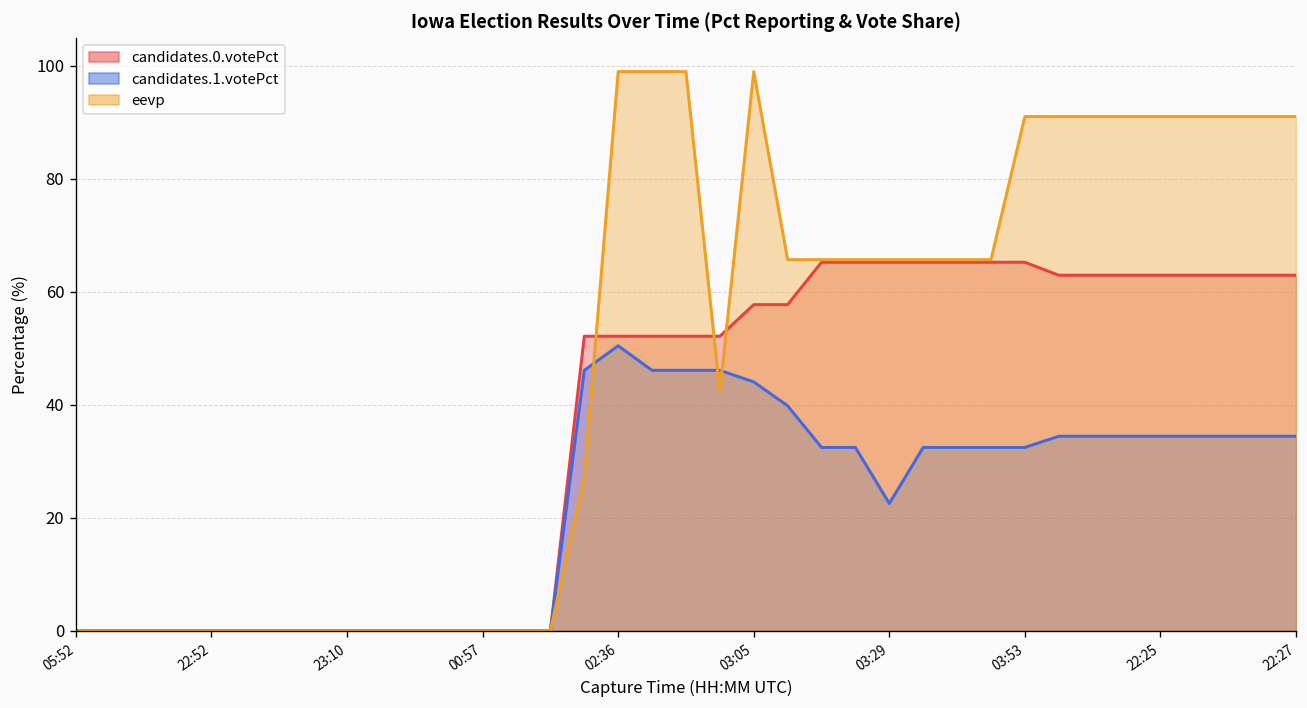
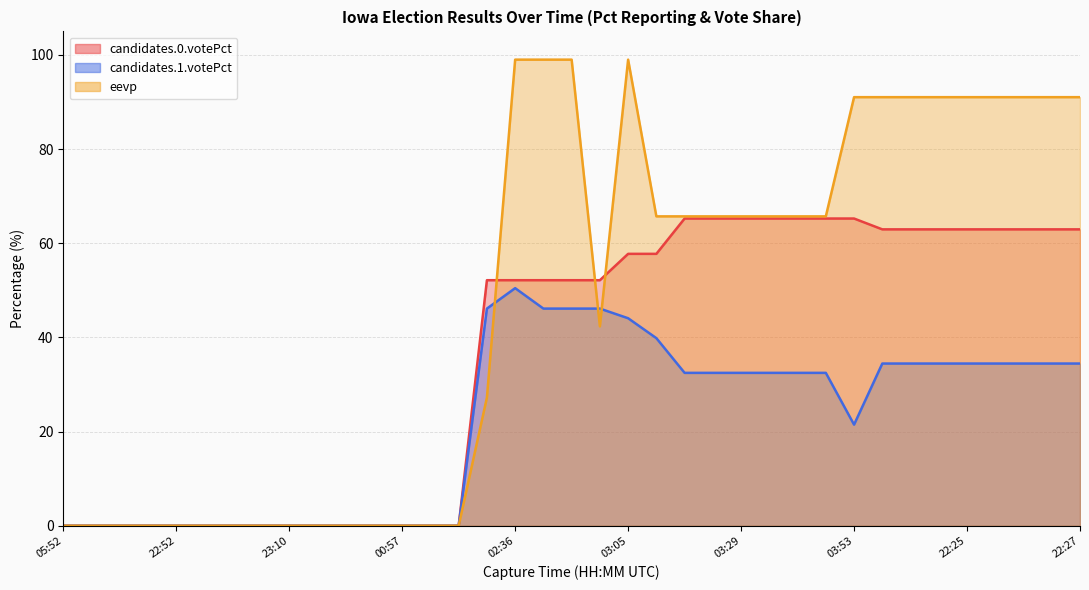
  {
    "candidates.1.votePct": {
      "02:36": 50,
      "03:05": 44,
-     "03:29": 23,
-     "03:53": 32
+     "03:29": 32,
+     "03:53": 21
    }
  }
